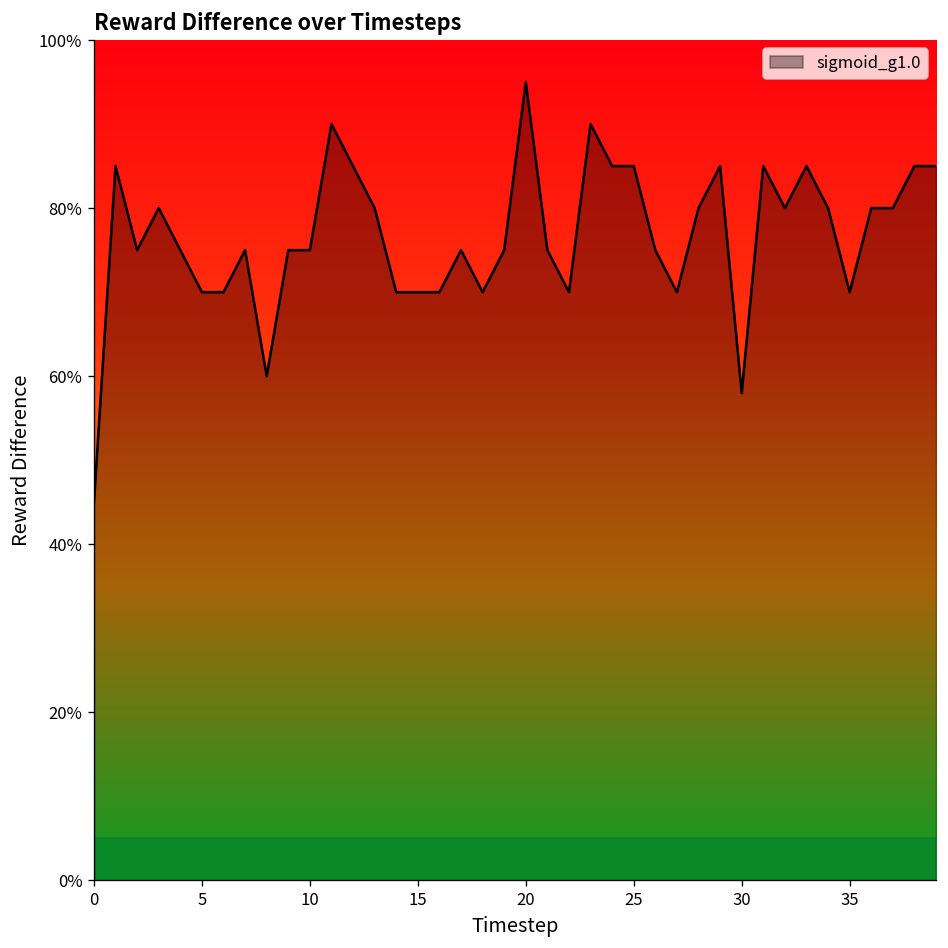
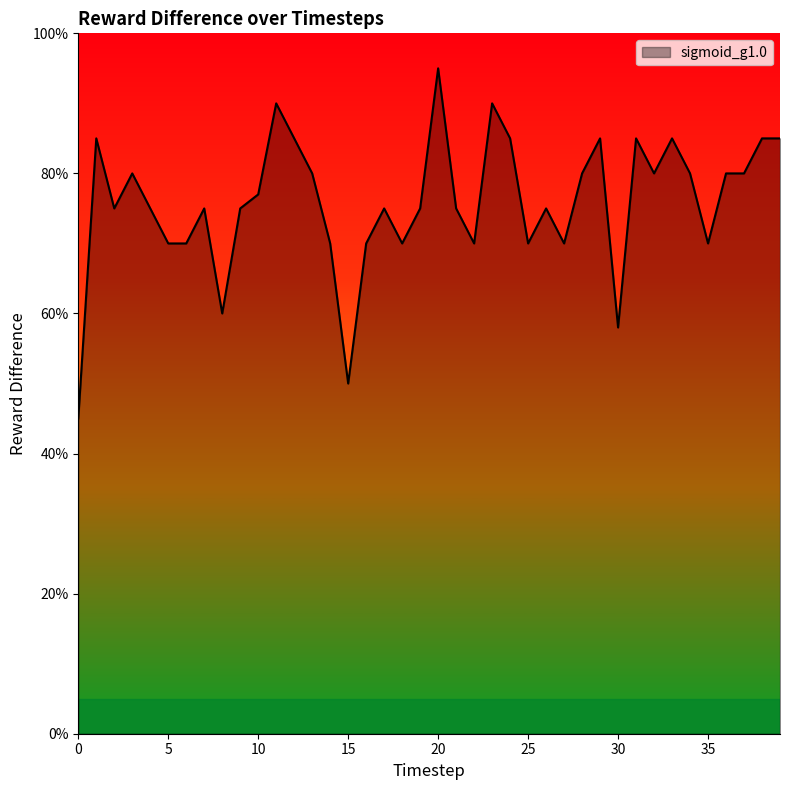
  {
    "0": "45%",
    "5": "70%",
-   "10": "75%",
-   "15": "70%",
+   "10": "77%",
+   "15": "50%",
    "20": "95%",
-   "25": "85%",
+   "25": "70%",
    "30": "58%",
    "35": "70%"
  }
